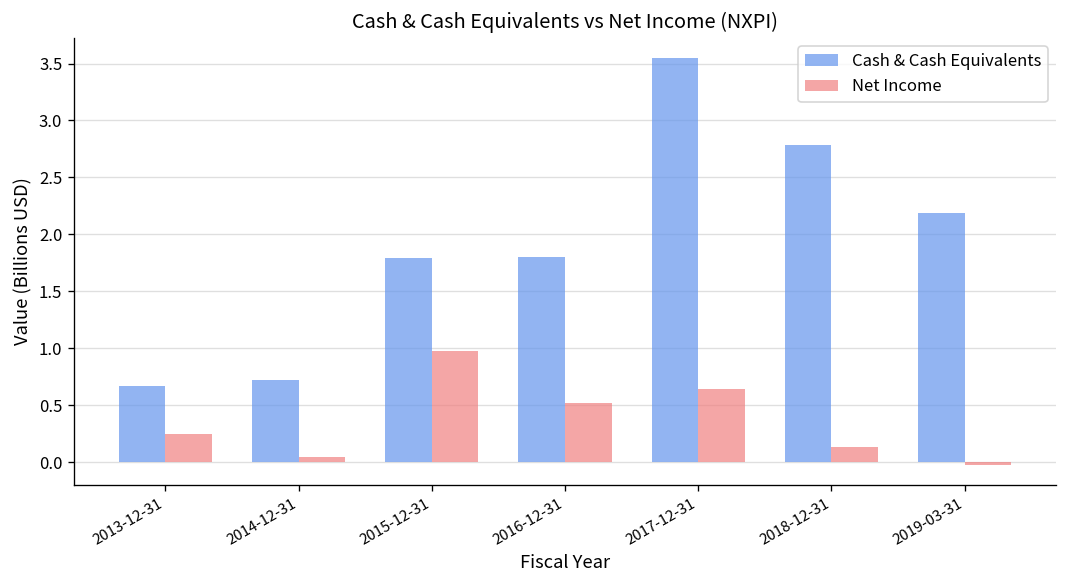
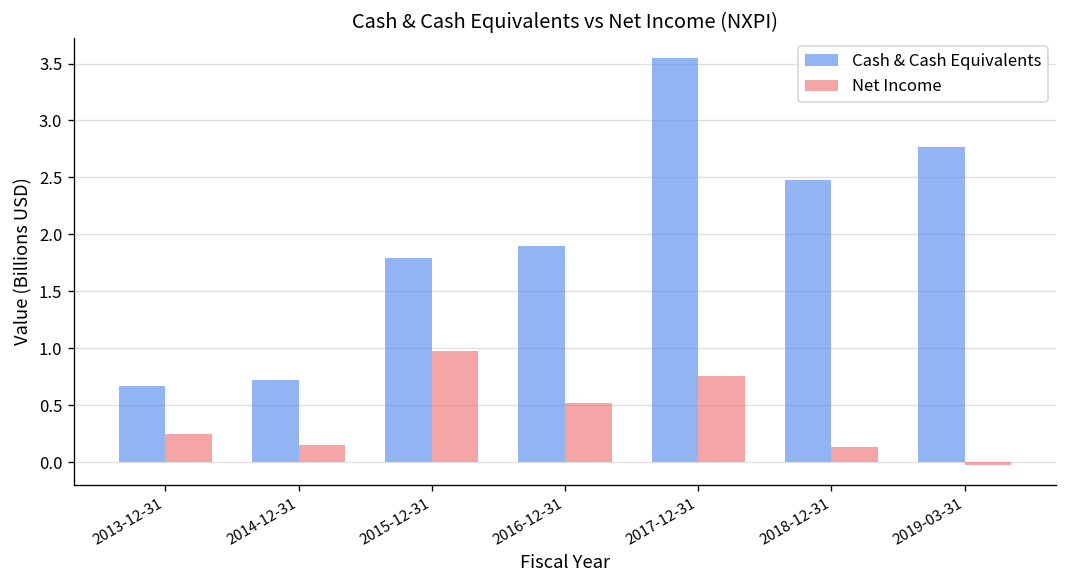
  {
    "Cash & Cash Equivalents": {
      "2013-12-31": 0.7,
      "2014-12-31": 0.7,
      "2015-12-31": 1.8,
-     "2016-12-31": 1.8,
+     "2016-12-31": 1.9,
      "2017-12-31": 3.5,
-     "2018-12-31": 2.8,
-     "2019-03-31": 2.2
+     "2018-12-31": 2.5,
+     "2019-03-31": 2.8
    },
    "Net Income": {
      "2013-12-31": 0.2,
-     "2014-12-31": 0.0,
+     "2014-12-31": 0.1,
      "2015-12-31": 1.0,
      "2016-12-31": 0.5,
-     "2017-12-31": 0.6,
+     "2017-12-31": 0.8,
      "2018-12-31": 0.1
    }
  }
